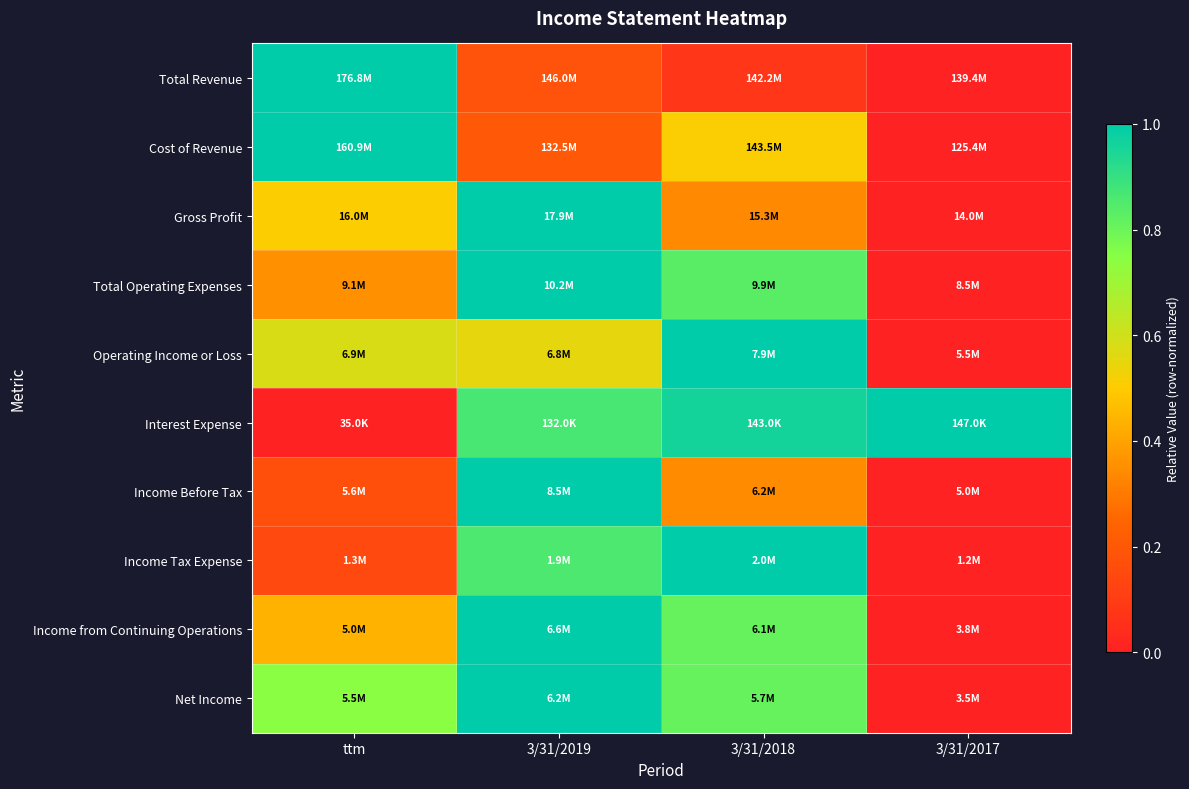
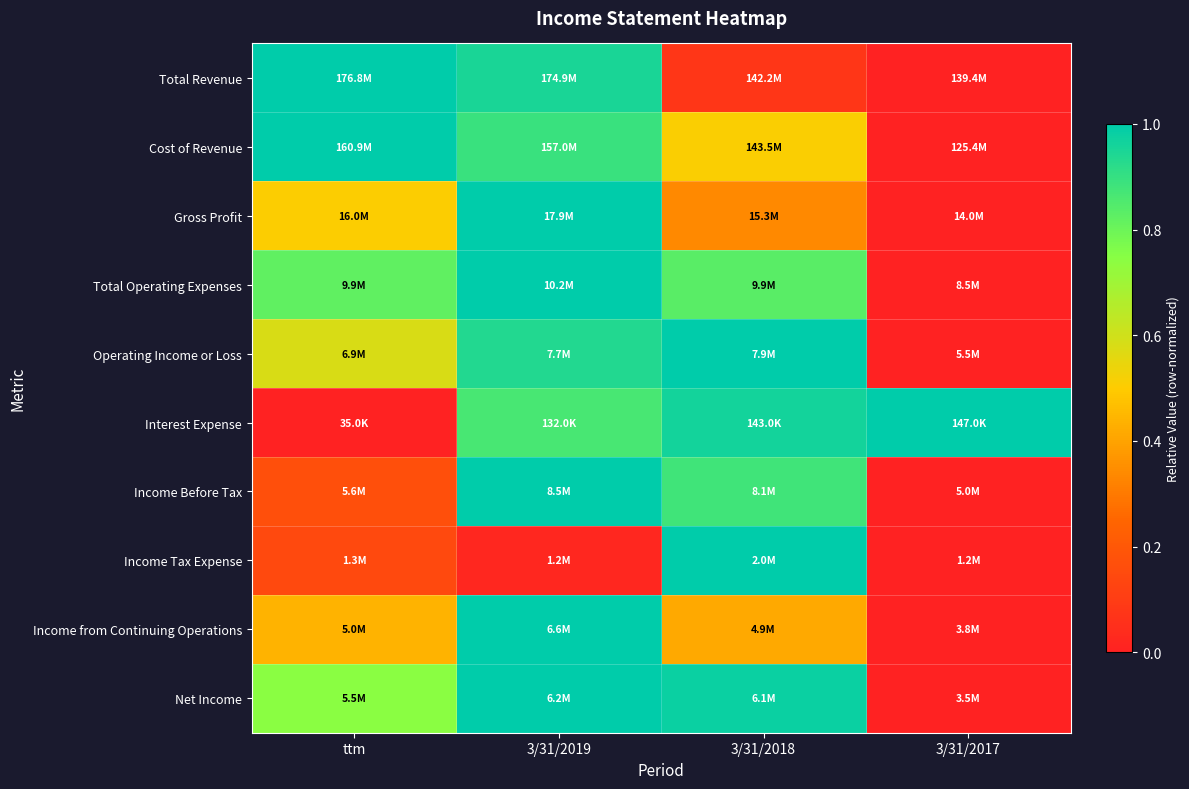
  {
    "Total Revenue": {
      "ttm": "176.8M",
-     "3/31/2019": "146.0M",
+     "3/31/2019": "174.9M",
      "3/31/2018": "142.2M",
      "3/31/2017": "139.4M"
    },
    "Cost of Revenue": {
      "ttm": "160.9M",
-     "3/31/2019": "132.5M",
+     "3/31/2019": "157.0M",
      "3/31/2018": "143.5M",
      "3/31/2017": "125.4M"
    },
    "Gross Profit": {
      "ttm": "16.0M",
      "3/31/2019": "17.9M",
      "3/31/2018": "15.3M",
      "3/31/2017": "14.0M"
    },
    "Total Operating Expenses": {
-     "ttm": "9.1M",
+     "ttm": "9.9M",
      "3/31/2019": "10.2M",
      "3/31/2018": "9.9M",
      "3/31/2017": "8.5M"
    },
    "Operating Income or Loss": {
      "ttm": "6.9M",
-     "3/31/2019": "6.8M",
+     "3/31/2019": "7.7M",
      "3/31/2018": "7.9M",
      "3/31/2017": "5.5M"
    },
    "Interest Expense": {
      "ttm": "35.0K",
      "3/31/2019": "132.0K",
      "3/31/2018": "143.0K",
      "3/31/2017": "147.0K"
    },
    "Income Before Tax": {
      "ttm": "5.6M",
      "3/31/2019": "8.5M",
-     "3/31/2018": "6.2M",
+     "3/31/2018": "8.1M",
      "3/31/2017": "5.0M"
    },
    "Income Tax Expense": {
      "ttm": "1.3M",
-     "3/31/2019": "1.9M",
+     "3/31/2019": "1.2M",
      "3/31/2018": "2.0M",
      "3/31/2017": "1.2M"
    },
    "Income from Continuing Operations": {
      "ttm": "5.0M",
      "3/31/2019": "6.6M",
-     "3/31/2018": "6.1M",
+     "3/31/2018": "4.9M",
      "3/31/2017": "3.8M"
    },
    "Net Income": {
      "ttm": "5.5M",
      "3/31/2019": "6.2M",
-     "3/31/2018": "5.7M",
+     "3/31/2018": "6.1M",
      "3/31/2017": "3.5M"
    }
  }
